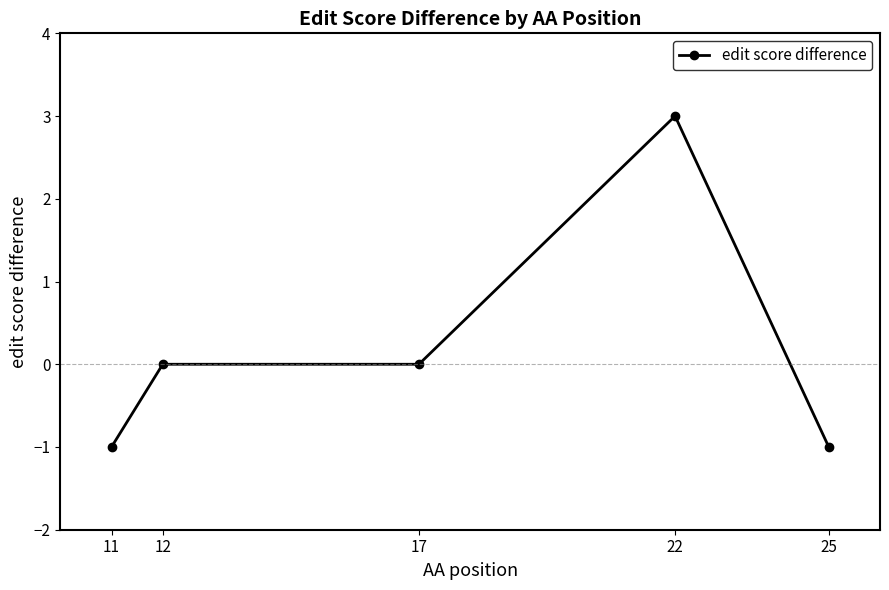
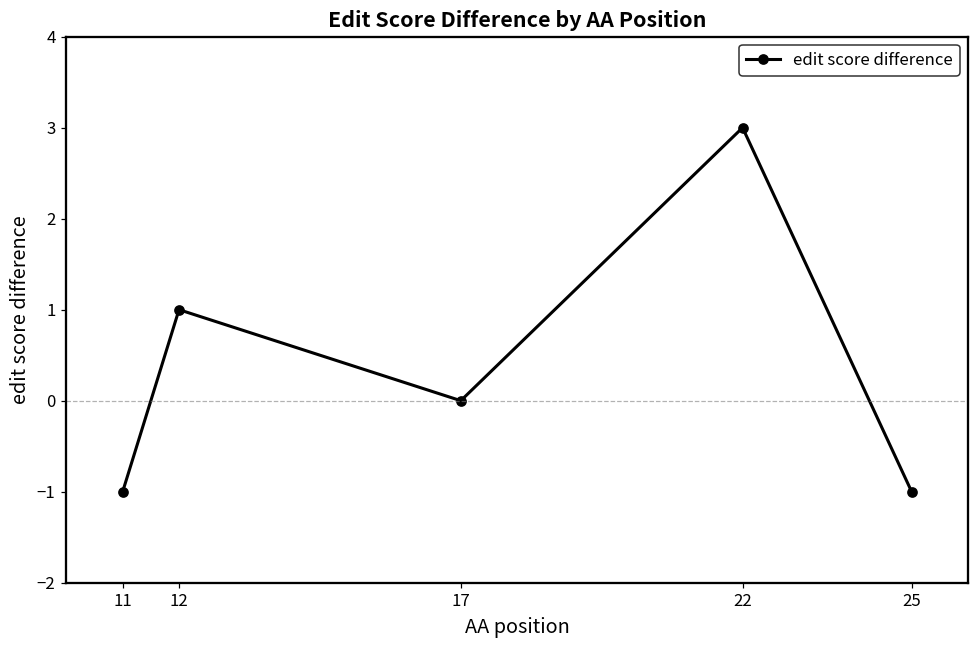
  {
    "11": -1,
-   "12": 0,
+   "12": 1,
    "17": 0,
    "22": 3,
    "25": -1
  }
